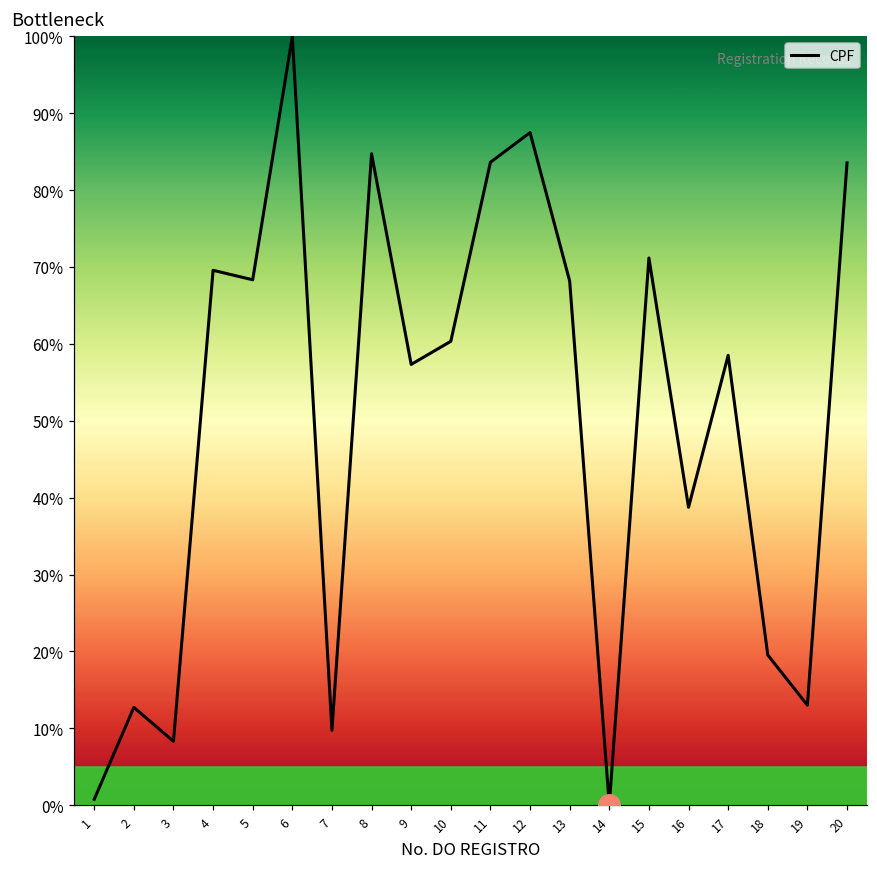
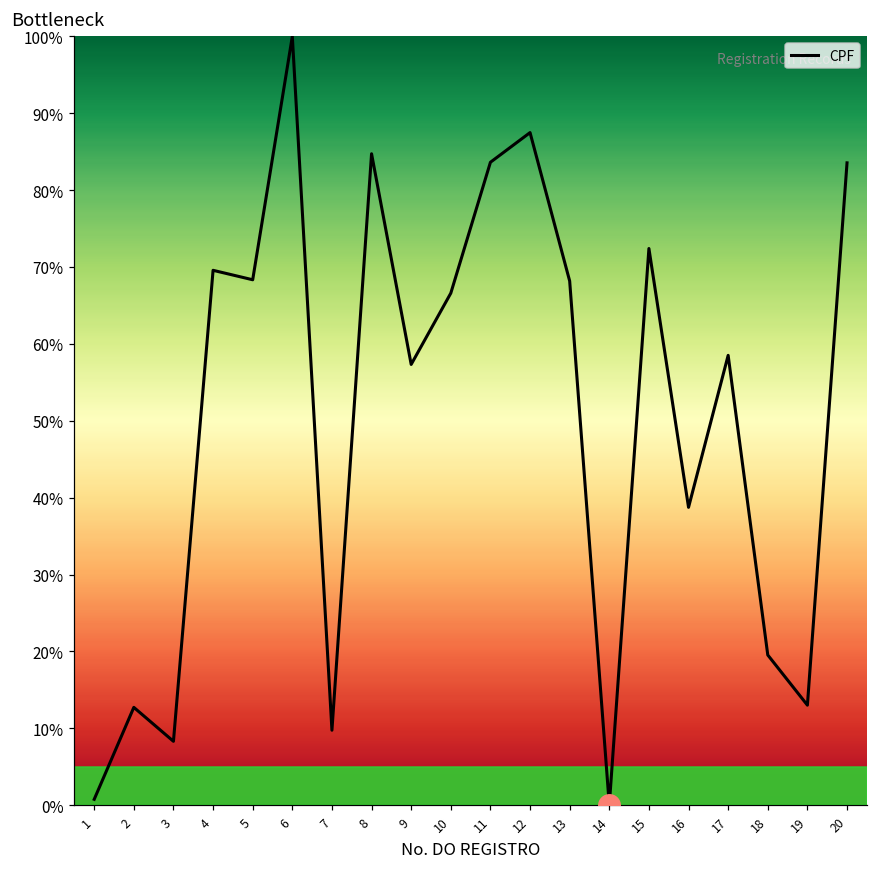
  {
    "CPF": {
      "2": "13%",
      "3": "8%",
      "4": "70%",
      "5": "68%",
      "6": "100%",
      "7": "10%",
      "8": "85%",
      "9": "57%",
-     "10": "60%",
+     "10": "67%",
      "11": "84%",
      "12": "87%",
      "13": "68%",
-     "15": "71%",
+     "15": "72%",
      "16": "39%",
      "17": "59%",
      "18": "20%",
      "19": "13%",
      "20": "84%"
    }
  }
